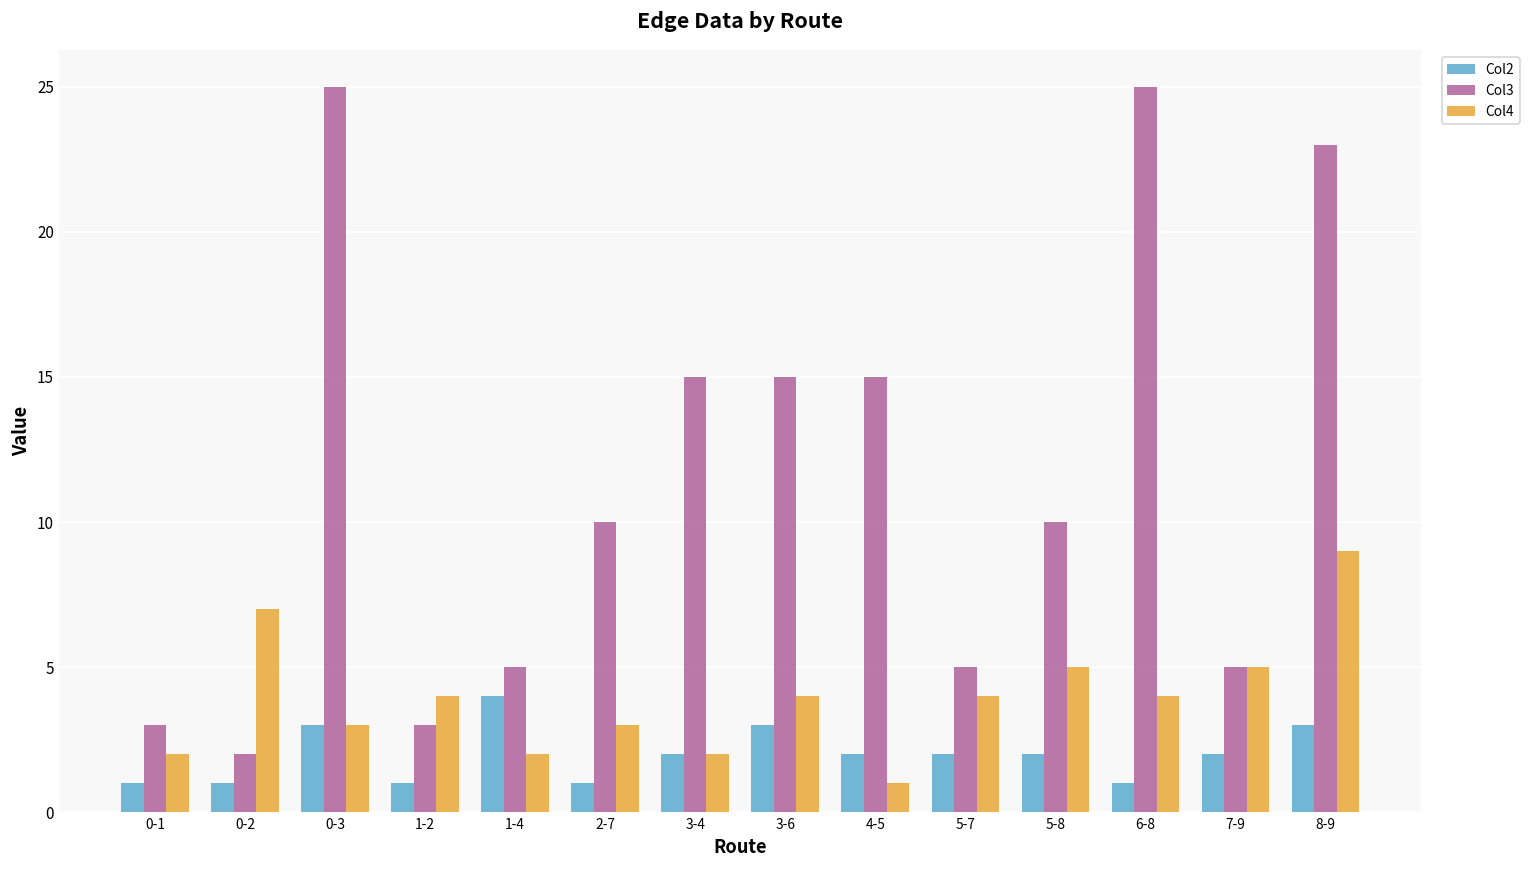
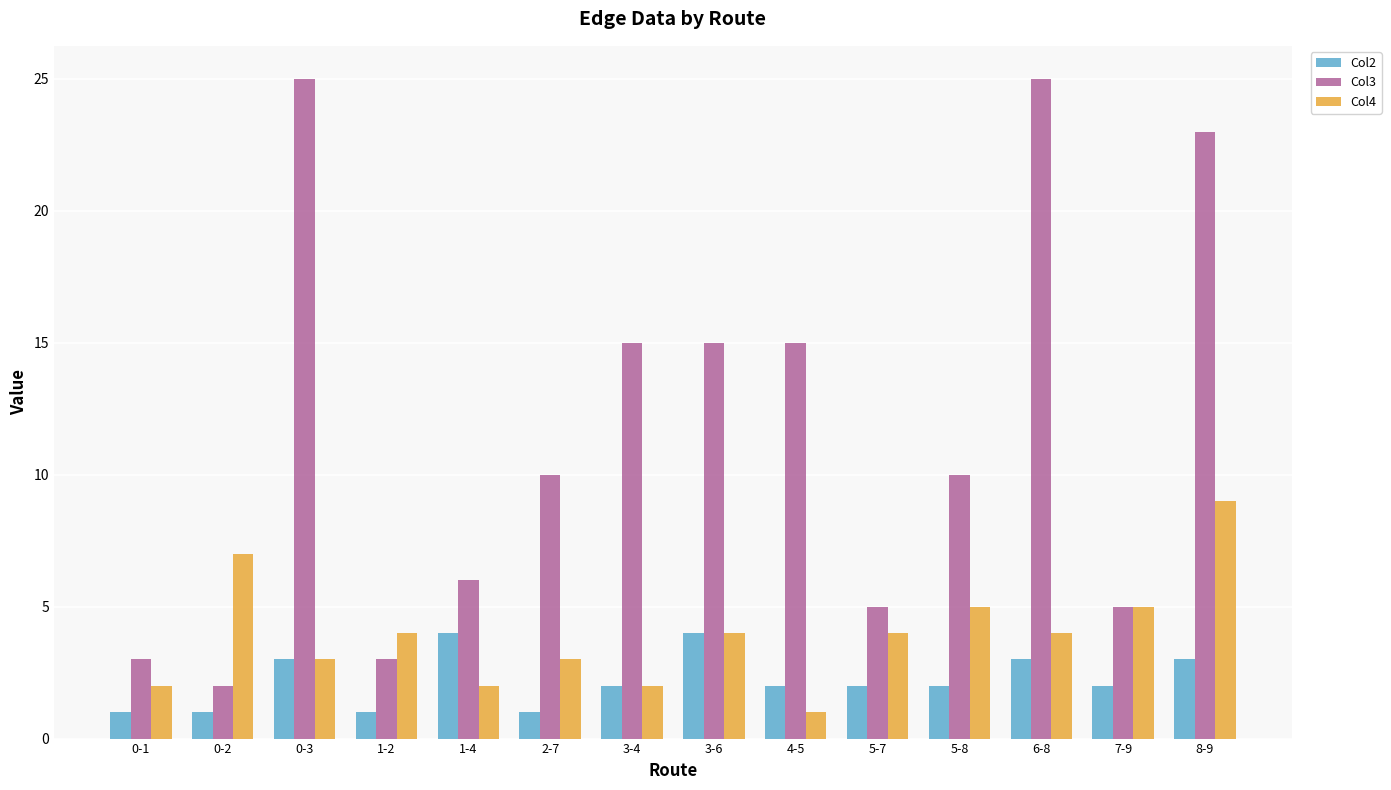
  {
    "Col2": {
      "0-1": 1,
      "0-2": 1,
      "0-3": 3,
      "1-2": 1,
      "1-4": 4,
      "2-7": 1,
      "3-4": 2,
-     "3-6": 3,
+     "3-6": 4,
      "4-5": 2,
      "5-7": 2,
      "5-8": 2,
-     "6-8": 1,
+     "6-8": 3,
      "7-9": 2,
      "8-9": 3
    },
    "Col3": {
      "0-1": 3,
      "0-2": 2,
      "0-3": 25,
      "1-2": 3,
-     "1-4": 5,
+     "1-4": 6,
      "2-7": 10,
      "3-4": 15,
      "3-6": 15,
      "4-5": 15,
      "5-7": 5,
      "5-8": 10,
      "6-8": 25,
      "7-9": 5,
      "8-9": 23
    },
    "Col4": {
      "0-1": 2,
      "0-2": 7,
      "0-3": 3,
      "1-2": 4,
      "1-4": 2,
      "2-7": 3,
      "3-4": 2,
      "3-6": 4,
      "4-5": 1,
      "5-7": 4,
      "5-8": 5,
      "6-8": 4,
      "7-9": 5,
      "8-9": 9
    }
  }
